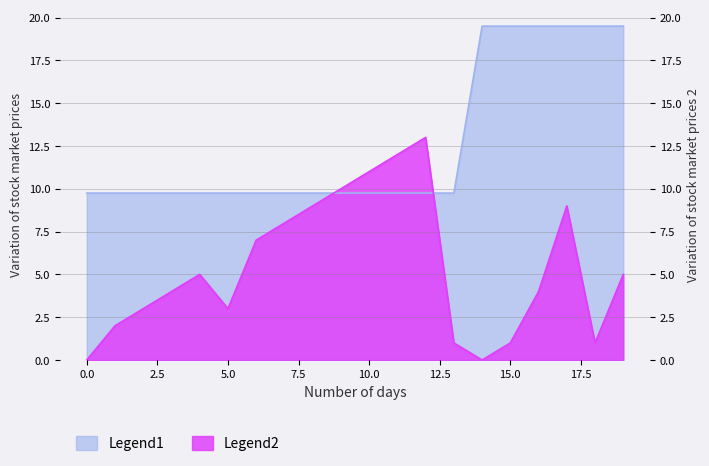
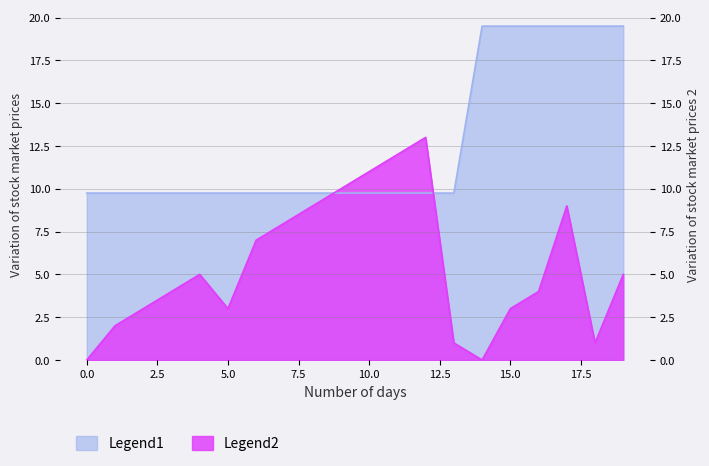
  {
    "Legend1": {
      "0.0": 9.8,
      "5.0": 9.8,
      "10.0": 9.8,
      "15.0": 19.5
    },
    "Legend2": {
      "0.0": 0,
      "5.0": 3,
      "10.0": 11,
-     "15.0": 1
+     "15.0": 3
    }
  }
